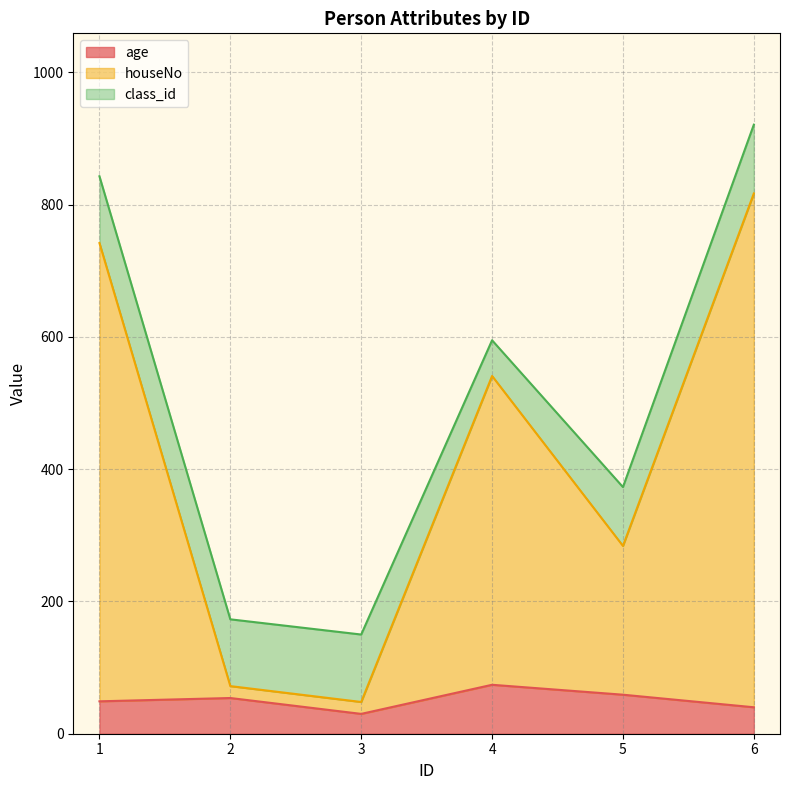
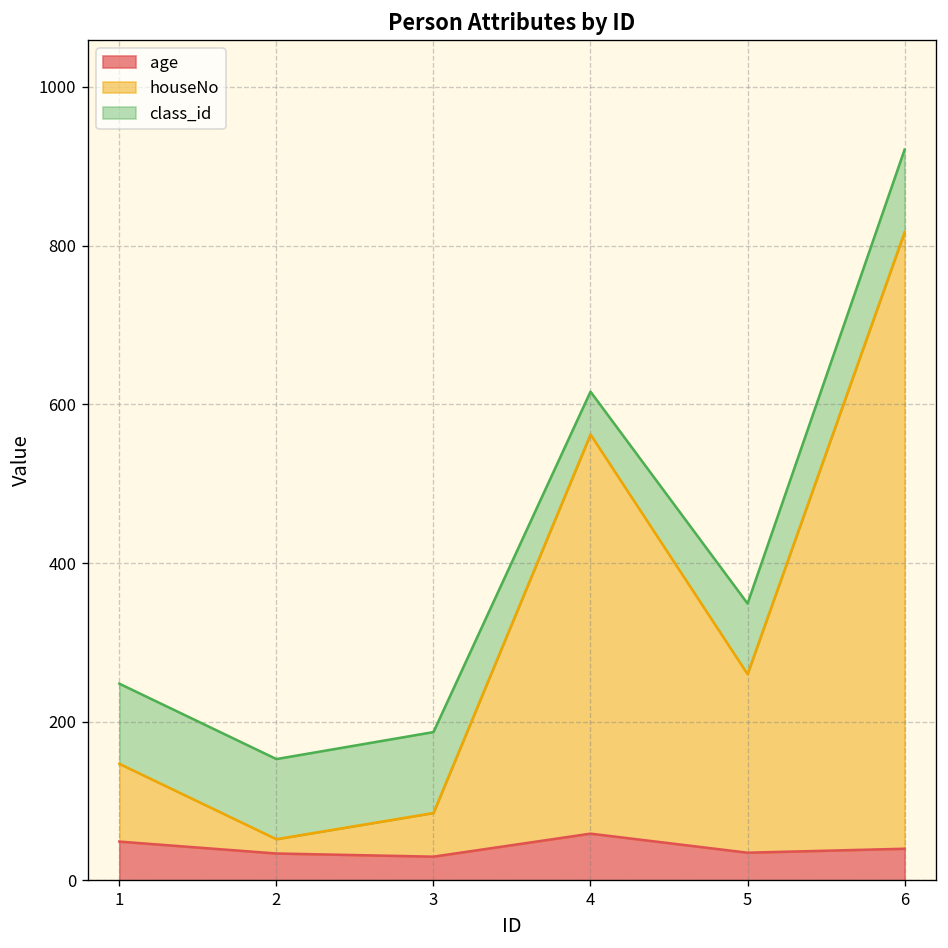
  {
    "age": {
      "1": 50,
-     "2": 50,
+     "2": 30,
      "3": 30,
-     "4": 70,
-     "5": 60,
+     "4": 60,
+     "5": 40,
      "6": 40
    },
    "houseNo": {
-     "1": 690,
+     "1": 100,
      "2": 20,
-     "3": 20,
-     "4": 470,
+     "3": 60,
+     "4": 500,
      "5": 230,
      "6": 780
    },
    "class_id": {
      "1": 100,
      "2": 100,
      "3": 100,
      "4": 50,
      "5": 90,
      "6": 100
    }
  }
